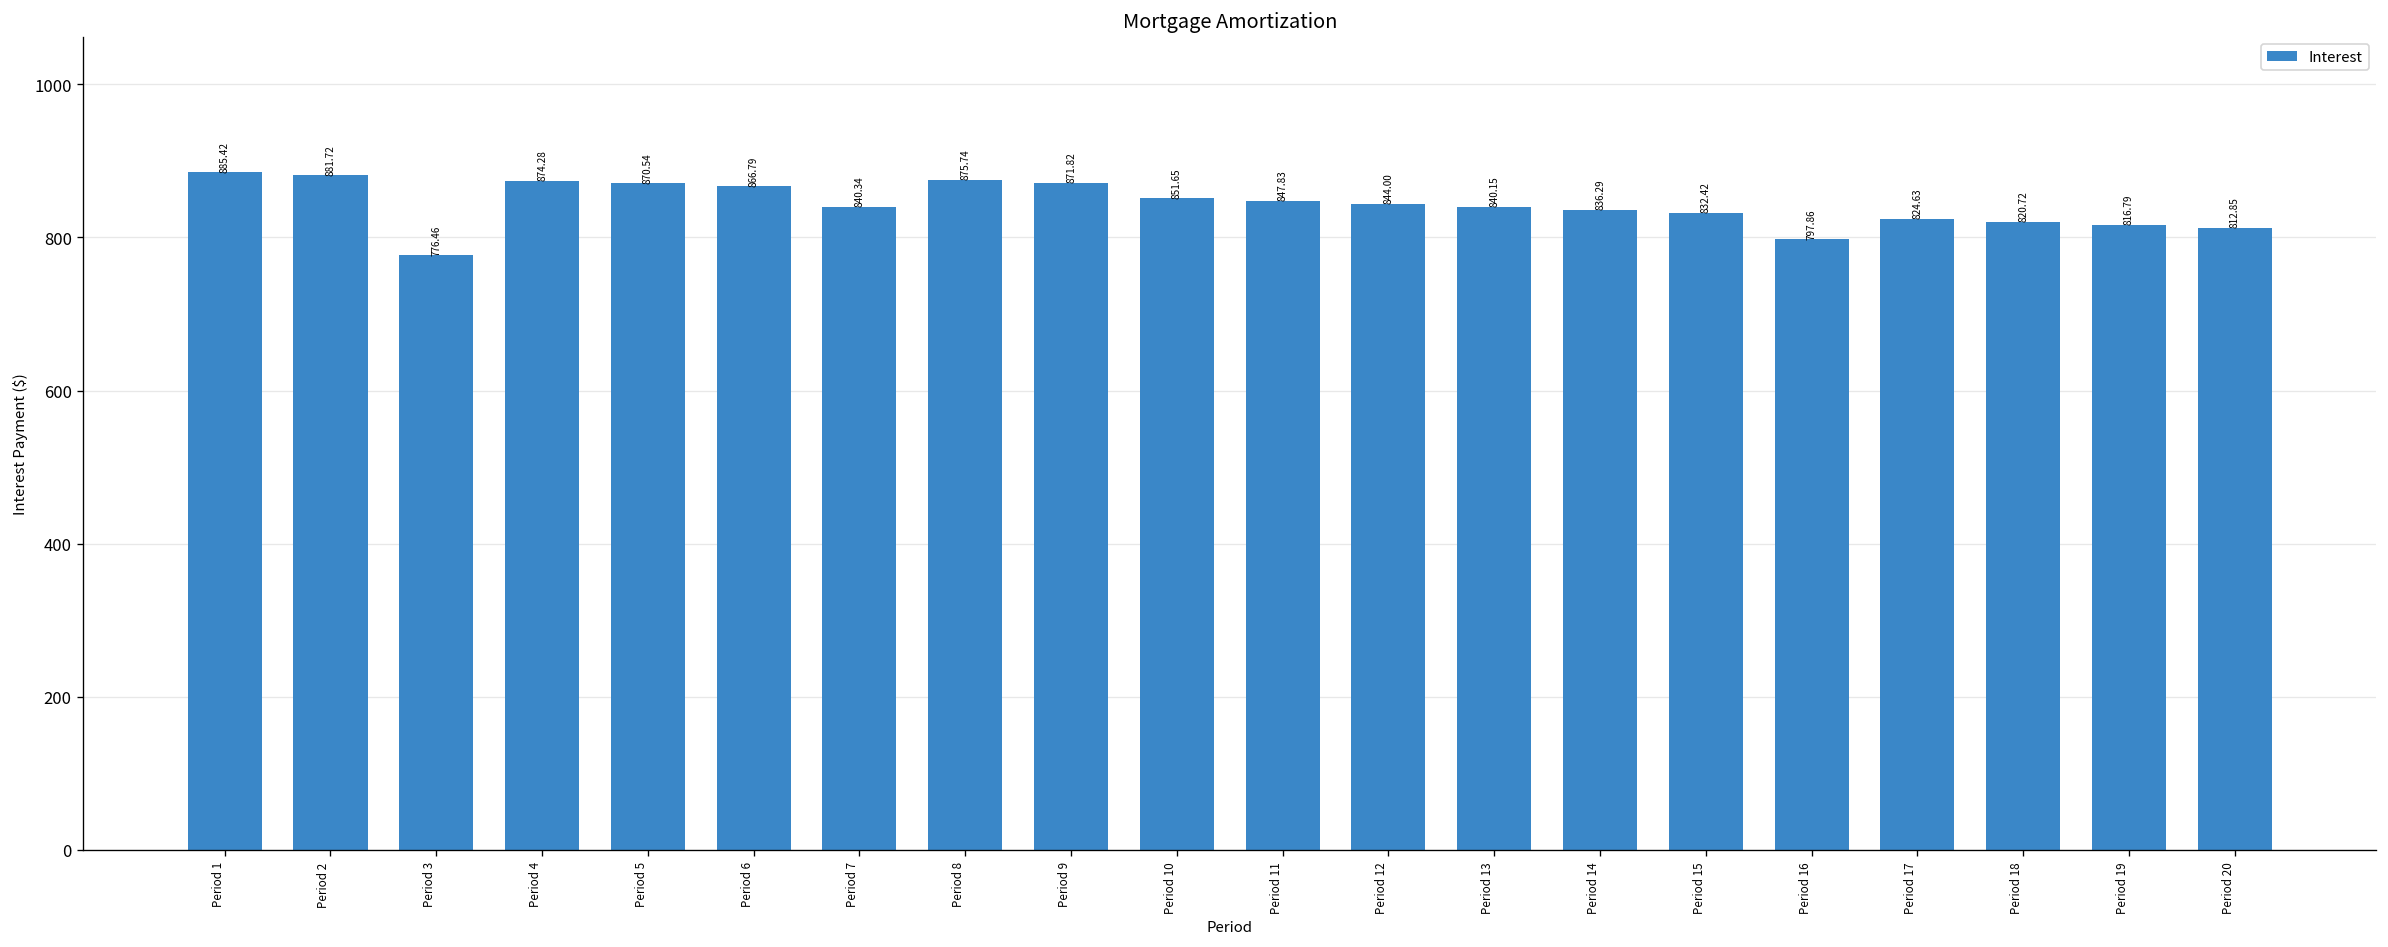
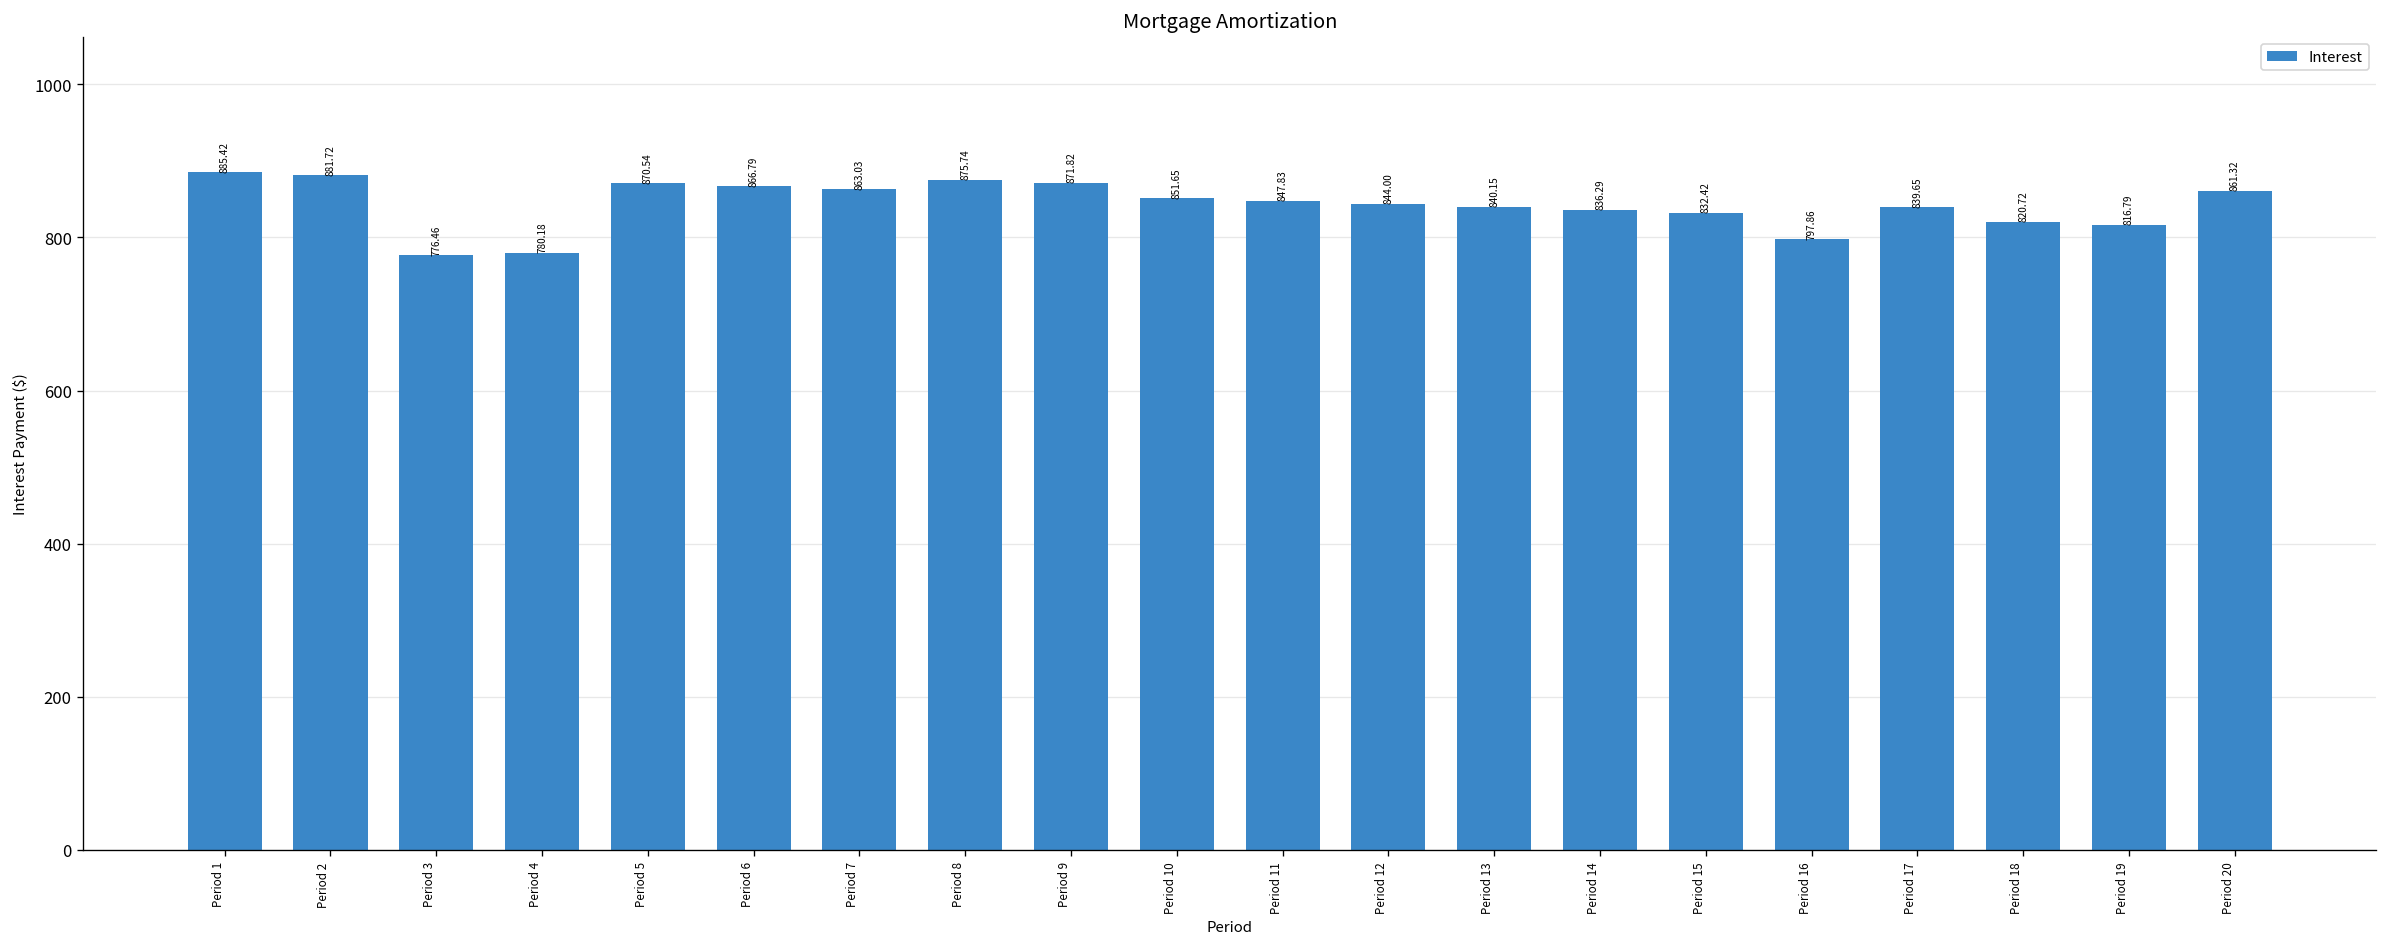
  {
    "Period 1": 885.42,
    "Period 2": 881.72,
    "Period 3": 776.46,
-   "Period 4": 874.28,
+   "Period 4": 780.18,
    "Period 5": 870.54,
    "Period 6": 866.79,
-   "Period 7": 840.34,
+   "Period 7": 863.03,
    "Period 8": 875.74,
    "Period 9": 871.82,
    "Period 10": 851.65,
    "Period 11": 847.83,
    "Period 12": 844.00,
    "Period 13": 840.15,
    "Period 14": 836.29,
    "Period 15": 832.42,
    "Period 16": 797.86,
-   "Period 17": 824.63,
+   "Period 17": 839.65,
    "Period 18": 820.72,
    "Period 19": 816.79,
-   "Period 20": 812.85
+   "Period 20": 861.32
  }
